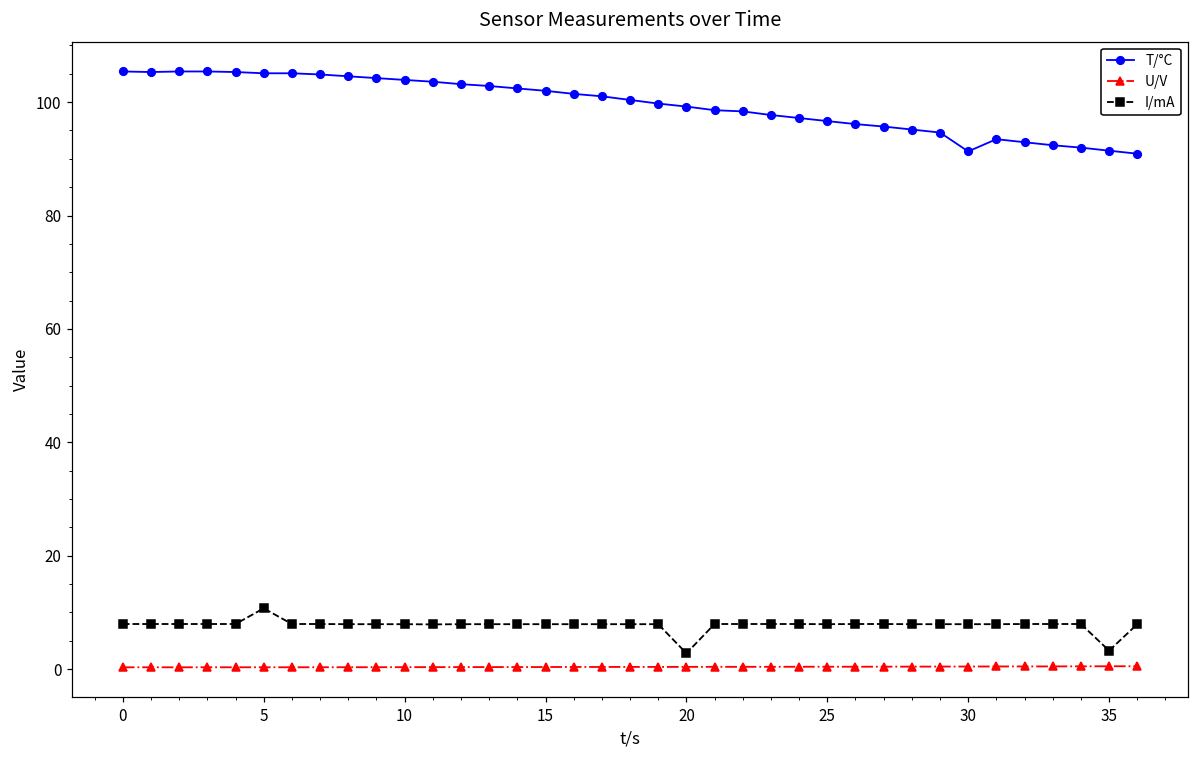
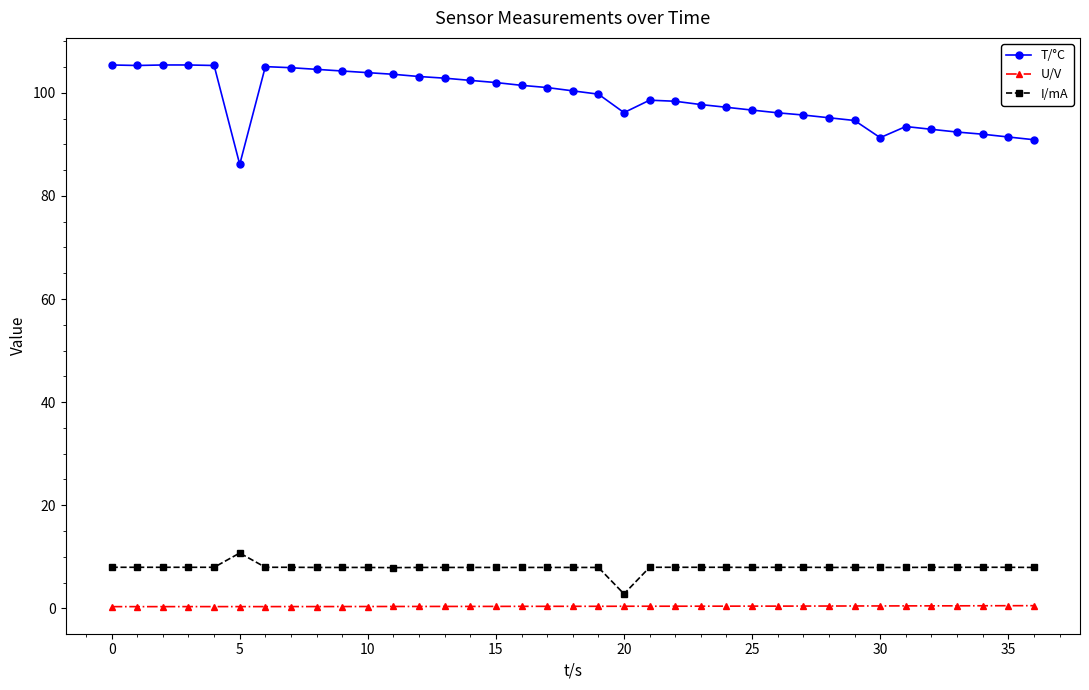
  {
    "T/°C": {
      "0": 105,
-     "5": 105,
+     "5": 86,
      "10": 104,
      "15": 102,
-     "20": 99,
+     "20": 96,
      "25": 97,
      "30": 91,
      "35": 91
    },
    "U/V": {
      "0": 0,
      "5": 0,
      "10": 0,
      "15": 0,
      "20": 0,
      "25": 0,
      "30": 0,
      "35": 1
    },
    "I/mA": {
      "0": 8,
      "5": 11,
      "10": 8,
      "15": 8,
      "20": 3,
      "25": 8,
      "30": 8,
-     "35": 3
+     "35": 8
    }
  }
